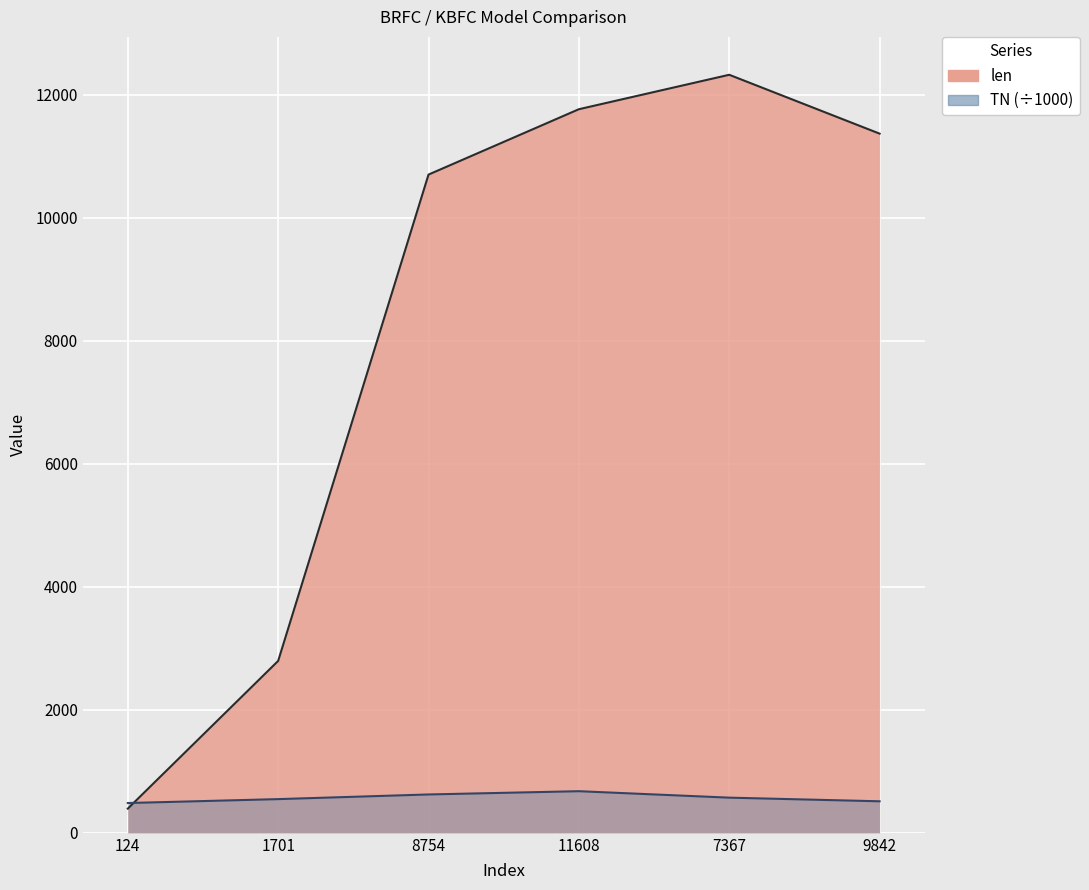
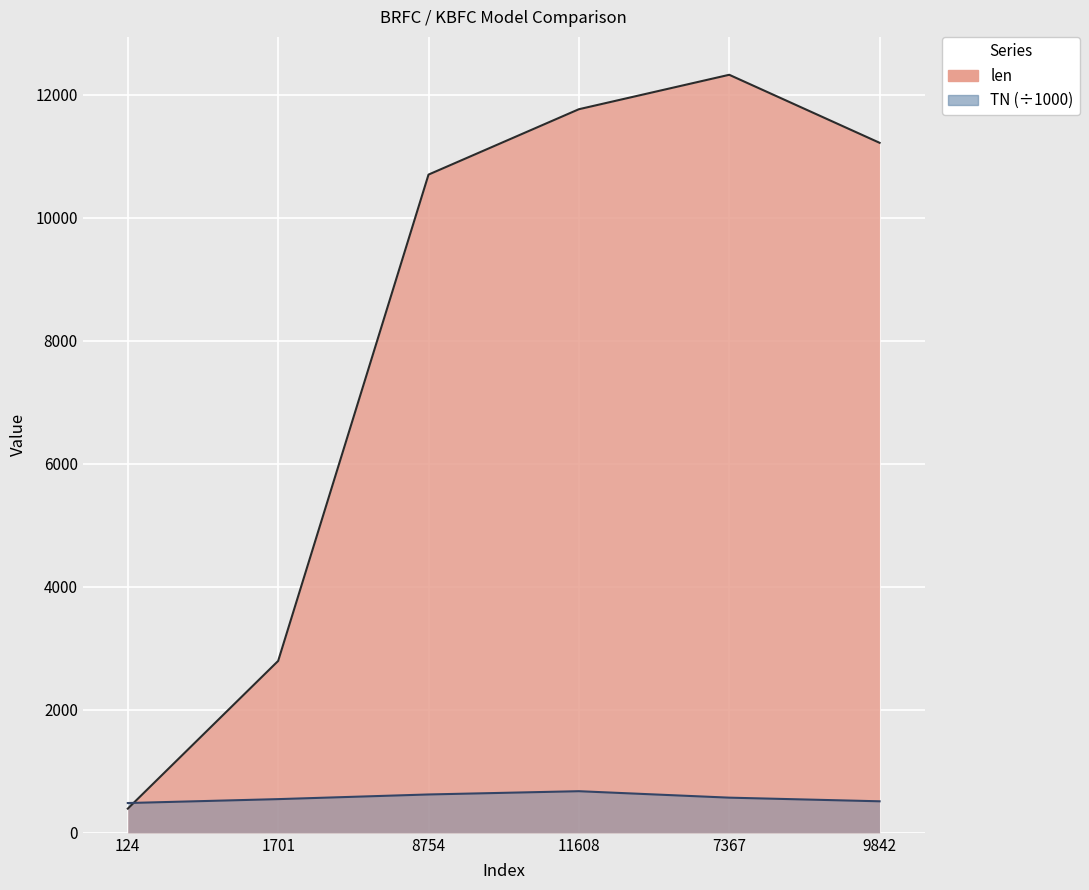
  {
    "len": {
      "124": 400,
      "1701": 2800,
      "8754": 10700,
      "11608": 11800,
      "7367": 12300,
-     "9842": 11400
+     "9842": 11200
    },
    "TN (÷1000)": {
      "124": 500,
      "1701": 500,
      "8754": 600,
      "11608": 700,
      "7367": 600,
      "9842": 500
    }
  }
